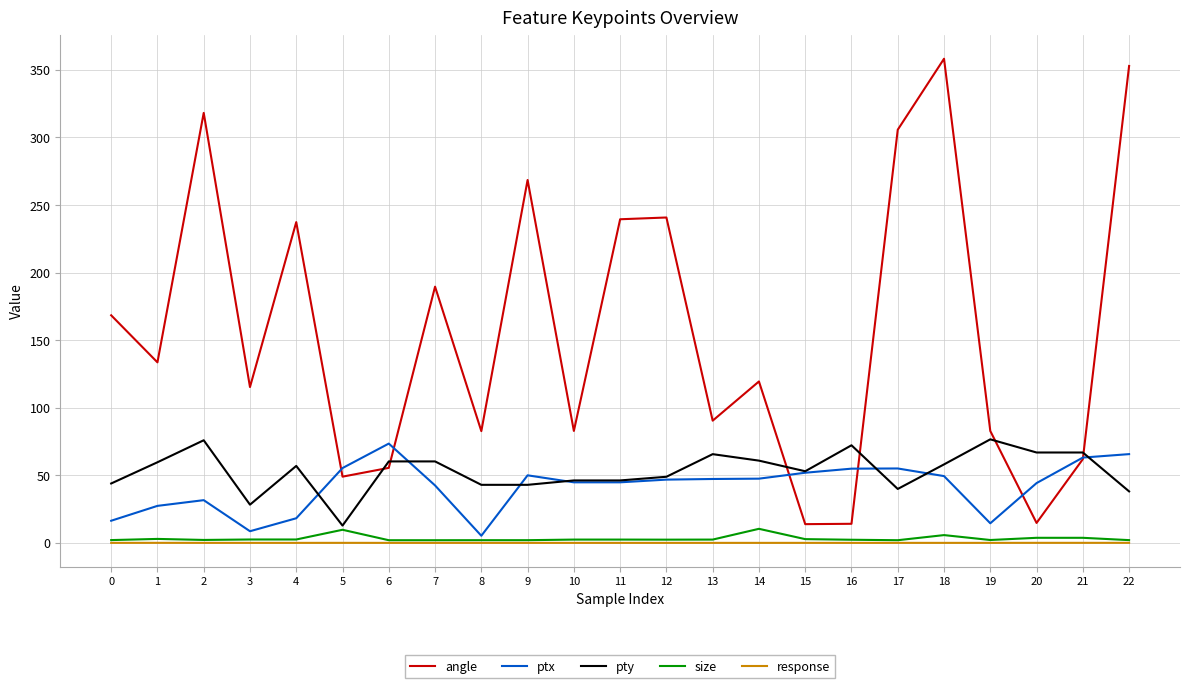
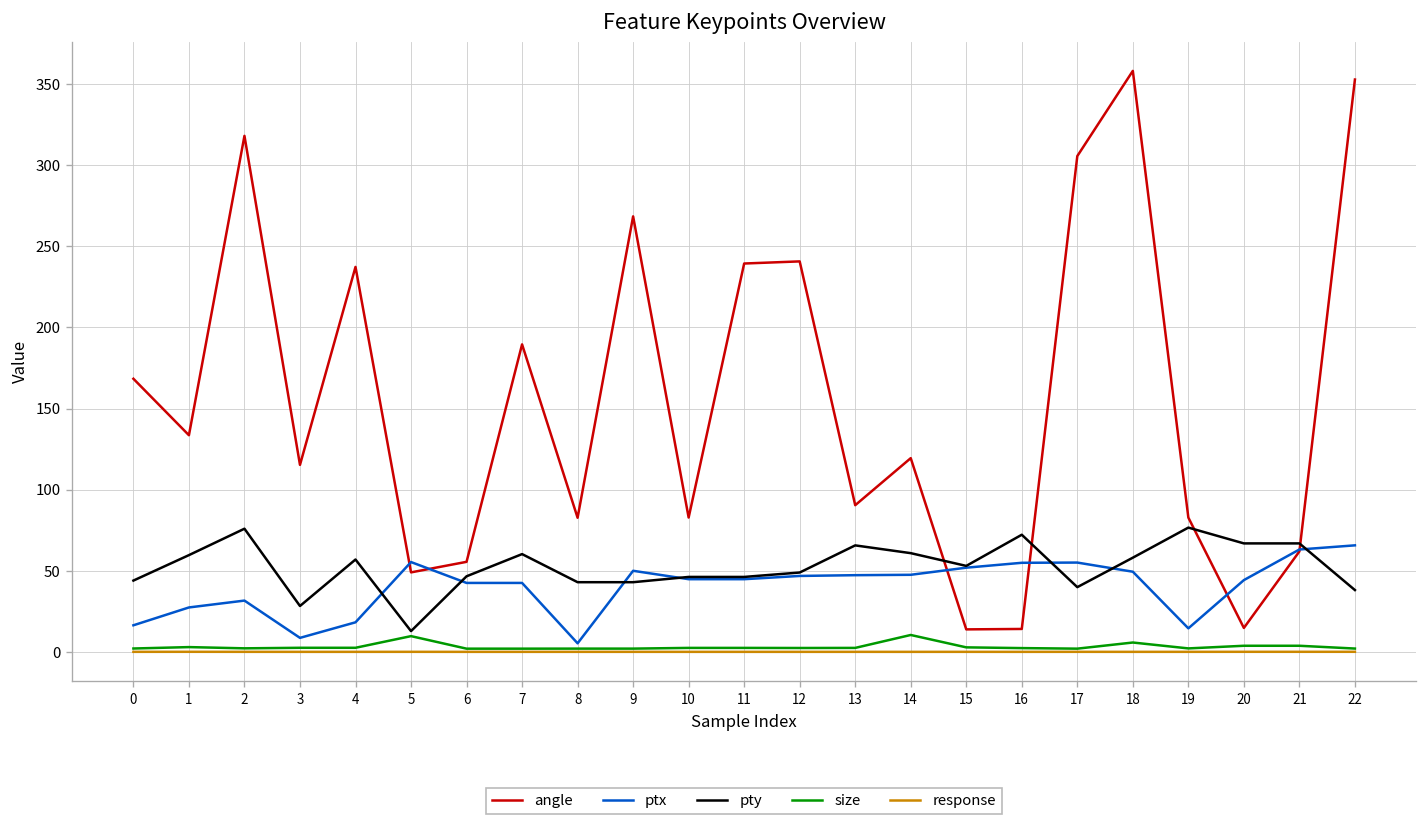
  {
    "angle": {
      "0": 168,
      "1": 134,
      "2": 318,
      "3": 115,
      "4": 237,
      "5": 49,
      "6": 56,
      "7": 190,
      "8": 83,
      "9": 268,
      "10": 83,
      "11": 239,
      "12": 241,
      "13": 90,
      "14": 119,
      "15": 14,
      "16": 14,
      "17": 306,
      "18": 358,
      "19": 83,
      "20": 15,
      "22": 353
    },
    "ptx": {
      "0": 16,
      "1": 27,
      "2": 32,
      "3": 9,
      "4": 18,
      "5": 55,
-     "6": 73,
+     "6": 43,
      "7": 43,
      "8": 5,
      "9": 50,
      "12": 47,
      "13": 47,
      "14": 48,
      "16": 55,
      "17": 55,
      "18": 49,
      "19": 15,
      "20": 44,
      "22": 66
    },
    "pty": {
      "0": 44,
      "1": 60,
      "2": 76,
      "3": 28,
      "4": 57,
      "5": 13,
-     "6": 60,
+     "6": 47,
      "7": 60,
      "8": 43,
      "9": 43,
      "12": 49,
      "13": 66,
      "14": 61,
      "16": 72,
      "17": 40,
      "18": 58,
      "19": 77,
      "20": 67,
      "21": 67,
      "22": 38
    },
    "size": {
      "0": 2,
      "1": 3,
      "2": 2,
      "3": 3,
      "4": 3,
      "5": 10,
      "6": 2,
      "7": 2,
      "8": 2,
      "9": 2,
      "10": 2,
      "11": 2,
      "12": 2,
      "13": 2,
      "14": 10,
      "15": 3,
      "16": 2,
      "17": 2,
      "18": 6,
      "19": 2,
      "20": 4,
      "21": 4,
      "22": 2
    },
    "response": {
      "0": 0,
      "1": 0,
      "2": 0,
      "3": 0,
      "4": 0,
      "5": 0,
      "6": 0,
      "7": 0,
      "8": 0,
      "9": 0,
      "10": 0,
      "11": 0,
      "12": 0,
      "13": 0,
      "14": 0,
      "15": 0,
      "16": 0,
      "17": 0,
      "18": 0,
      "19": 0,
      "20": 0,
      "21": 0,
      "22": 0
    }
  }
